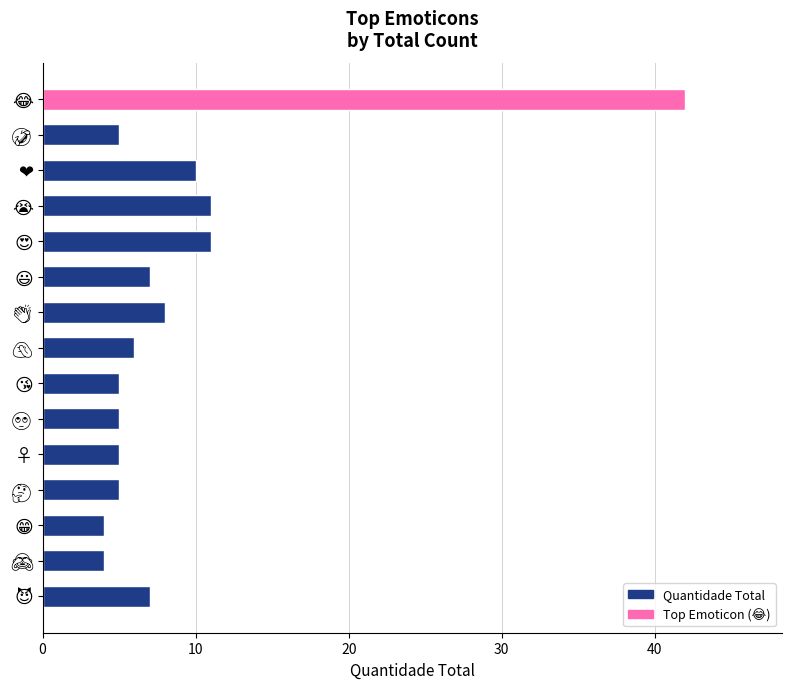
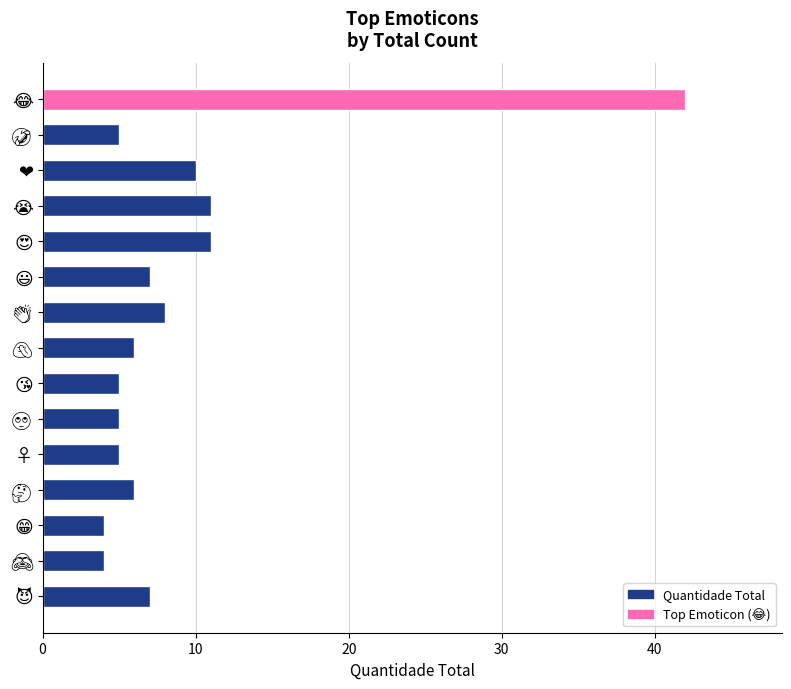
  {
    "😂": 42,
    "🤣": 5,
    "❤": 10,
    "😭": 11,
    "😍": 11,
    "😃": 7,
    "👏": 8,
    "🤦": 6,
    "😘": 5,
    "🙄": 5,
    "♀": 5,
-   "🤔": 5,
+   "🤔": 6,
    "😁": 4,
    "🙈": 4,
    "😈": 7
  }
